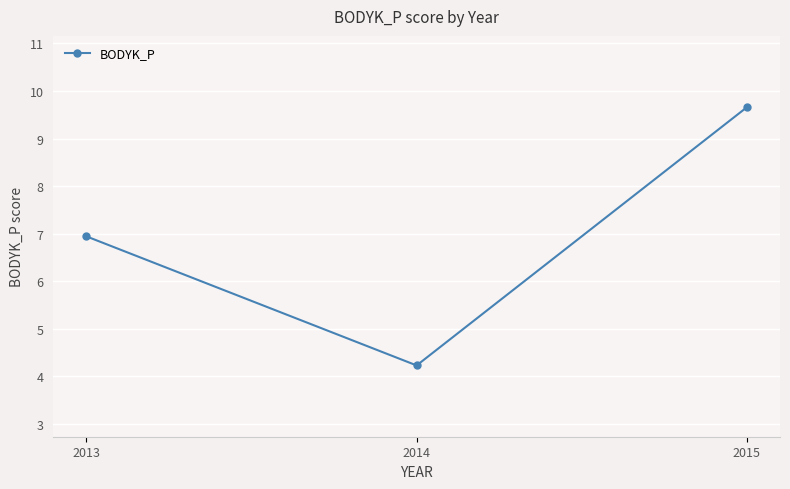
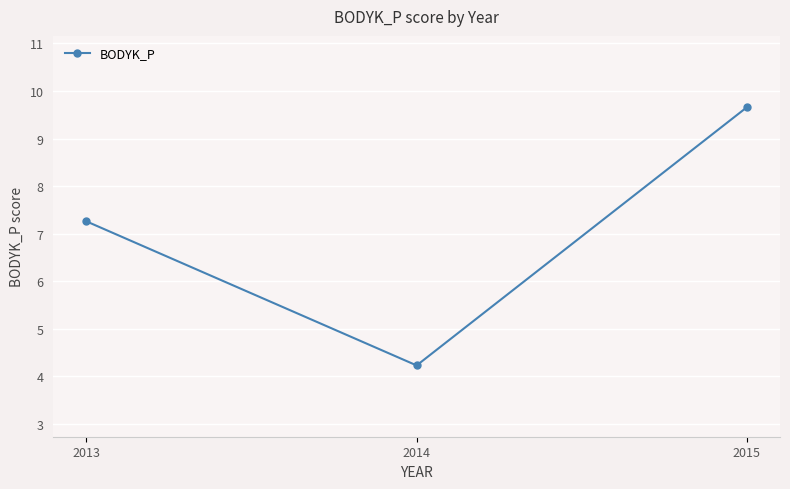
  {
-   "2013": 6.9,
+   "2013": 7.3,
    "2014": 4.2,
    "2015": 9.7
  }
